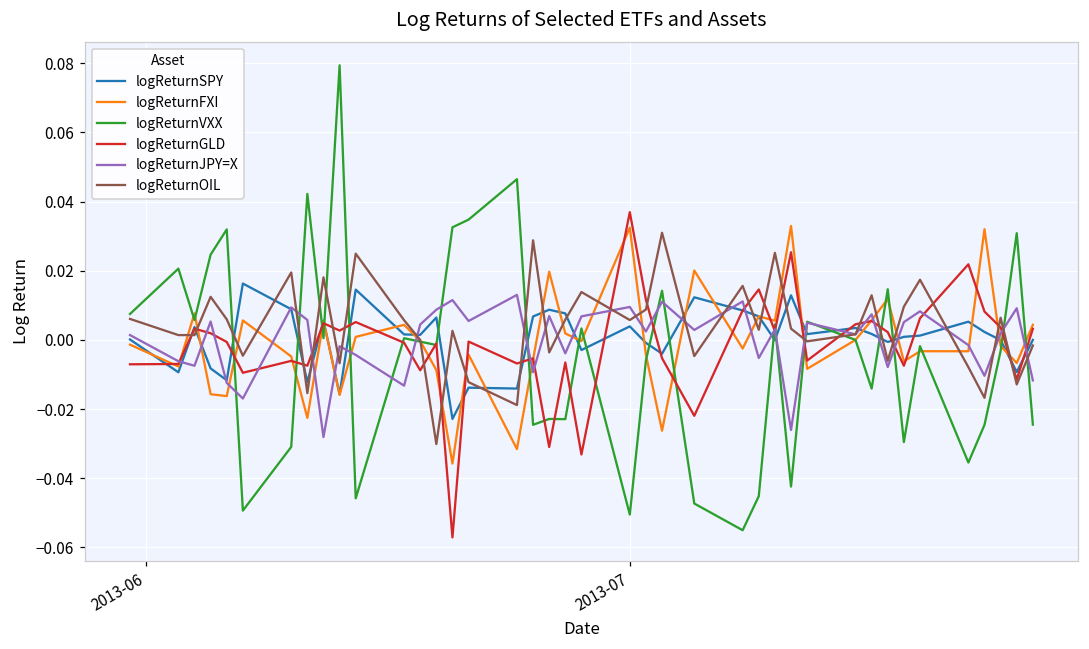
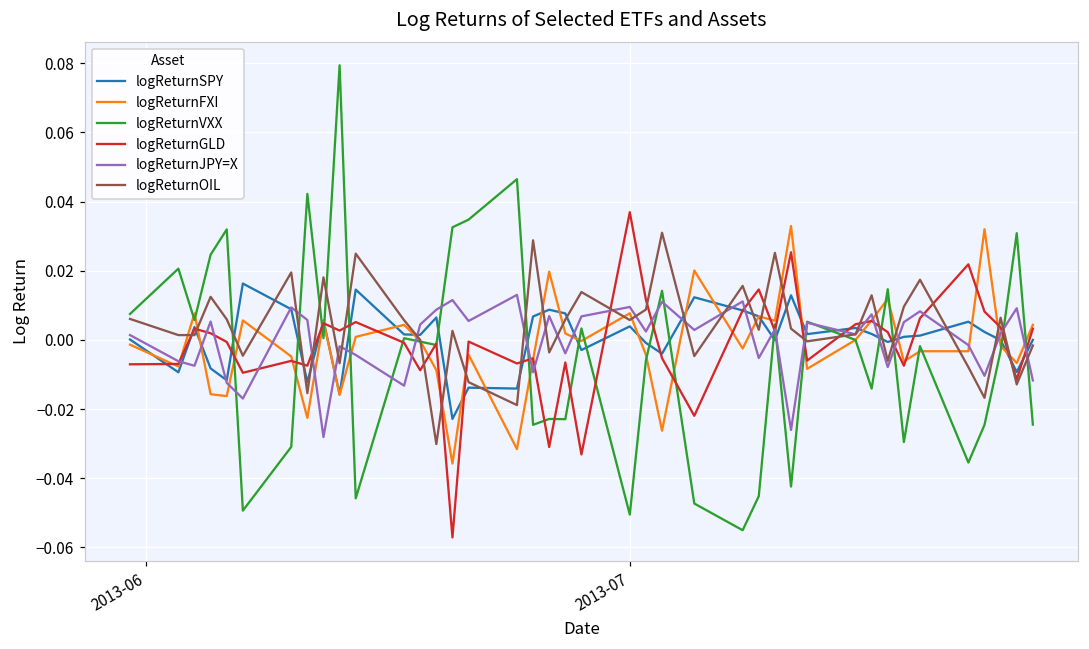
  {
    "logReturnSPY": {
      "2013-07": 0.004
    },
    "logReturnFXI": {
-     "2013-07": 0.032
+     "2013-07": 0.008
    },
    "logReturnVXX": {
      "2013-07": -0.051
    },
    "logReturnGLD": {
      "2013-07": 0.037
    },
    "logReturnJPY=X": {
      "2013-07": 0.010
    },
    "logReturnOIL": {
      "2013-07": 0.006
    }
  }
